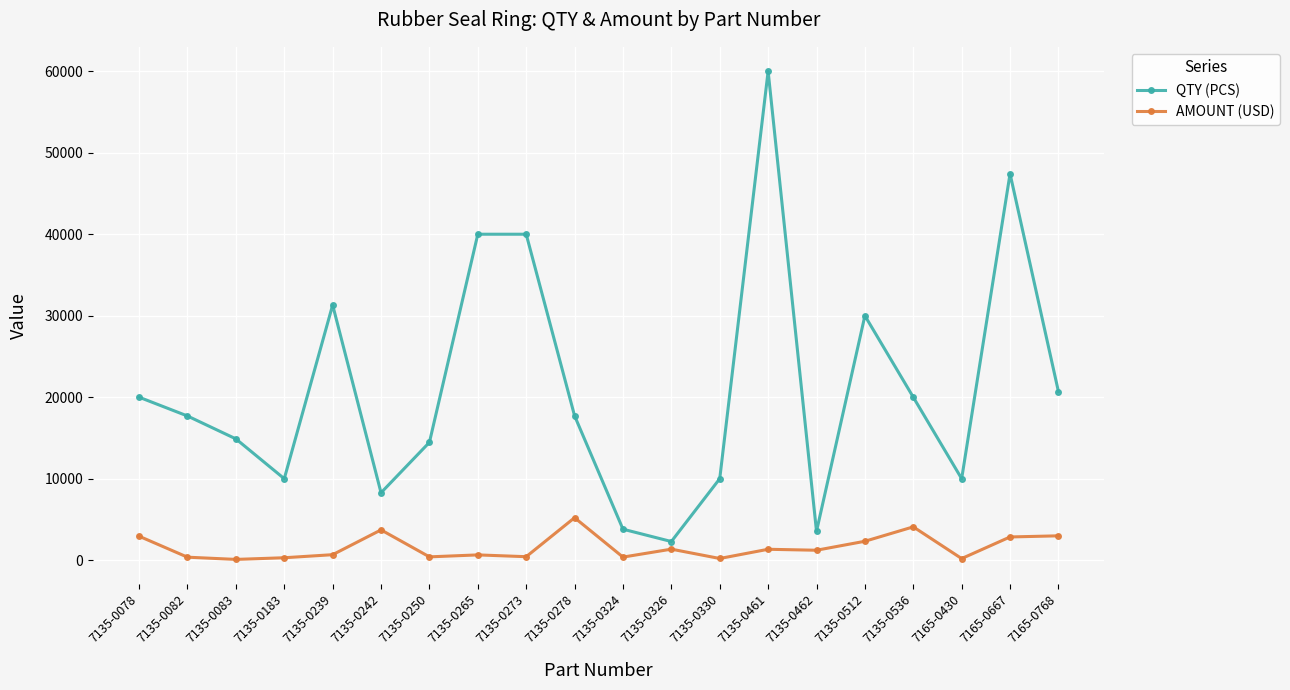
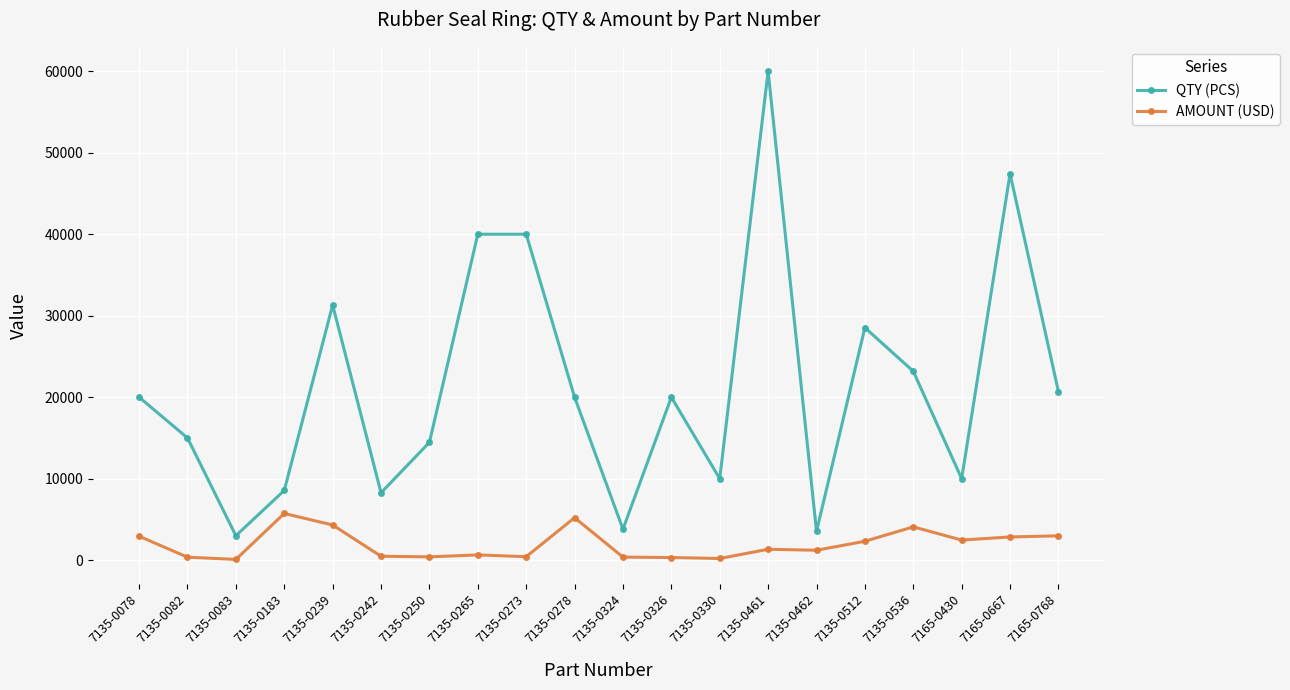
  {
    "QTY (PCS)": {
      "7135-0078": 20000,
-     "7135-0082": 18000,
-     "7135-0083": 15000,
-     "7135-0183": 10000,
+     "7135-0082": 15000,
+     "7135-0083": 3000,
+     "7135-0183": 9000,
      "7135-0239": 31000,
      "7135-0242": 8000,
      "7135-0250": 14000,
      "7135-0265": 40000,
      "7135-0273": 40000,
-     "7135-0278": 18000,
+     "7135-0278": 20000,
      "7135-0324": 4000,
-     "7135-0326": 2000,
+     "7135-0326": 20000,
      "7135-0330": 10000,
      "7135-0461": 60000,
      "7135-0462": 4000,
-     "7135-0512": 30000,
-     "7135-0536": 20000,
+     "7135-0512": 29000,
+     "7135-0536": 23000,
      "7165-0430": 10000,
      "7165-0667": 47000,
      "7165-0768": 21000
    },
    "AMOUNT (USD)": {
      "7135-0078": 3000,
      "7135-0082": 0,
      "7135-0083": 0,
-     "7135-0183": 0,
-     "7135-0239": 1000,
-     "7135-0242": 4000,
+     "7135-0183": 6000,
+     "7135-0239": 4000,
+     "7135-0242": 0,
      "7135-0250": 0,
      "7135-0265": 1000,
      "7135-0273": 0,
      "7135-0278": 5000,
      "7135-0324": 0,
-     "7135-0326": 1000,
+     "7135-0326": 0,
      "7135-0330": 0,
      "7135-0461": 1000,
      "7135-0462": 1000,
      "7135-0512": 2000,
      "7135-0536": 4000,
-     "7165-0430": 0,
+     "7165-0430": 2000,
      "7165-0667": 3000,
      "7165-0768": 3000
    }
  }
